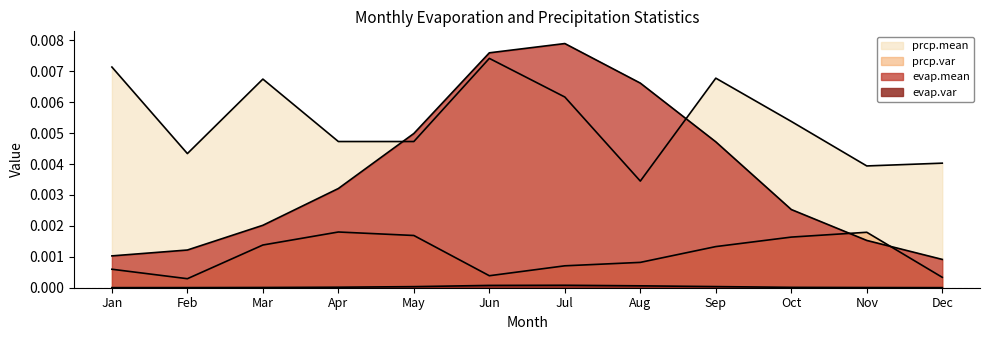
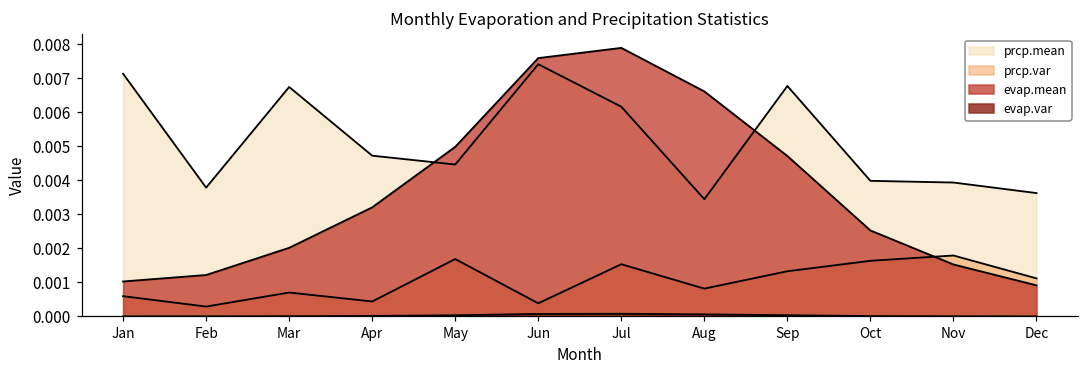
  {
    "prcp.mean": {
      "Jan": 0.0071,
-     "Feb": 0.0043,
+     "Feb": 0.0038,
      "Mar": 0.0068,
      "Apr": 0.0047,
-     "May": 0.0047,
+     "May": 0.0045,
      "Jun": 0.0074,
      "Jul": 0.0062,
      "Aug": 0.0035,
      "Sep": 0.0068,
-     "Oct": 0.0054,
+     "Oct": 0.0040,
      "Nov": 0.0039,
-     "Dec": 0.0040
+     "Dec": 0.0036
    },
    "prcp.var": {
      "Jan": 0.0006,
      "Feb": 0.0003,
-     "Mar": 0.0014,
-     "Apr": 0.0018,
+     "Mar": 0.0007,
+     "Apr": 0.0004,
      "May": 0.0017,
      "Jun": 0.0004,
-     "Jul": 0.0007,
+     "Jul": 0.0015,
      "Aug": 0.0008,
      "Sep": 0.0013,
      "Oct": 0.0016,
      "Nov": 0.0018,
-     "Dec": 0.0003
+     "Dec": 0.0011
    }
  }
